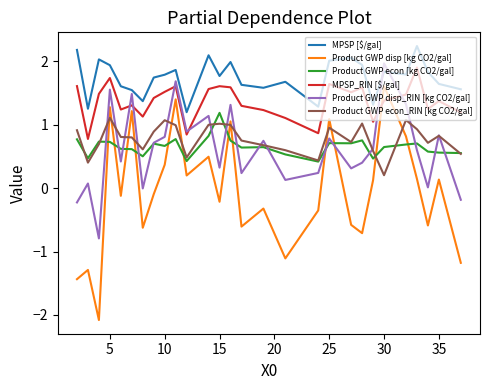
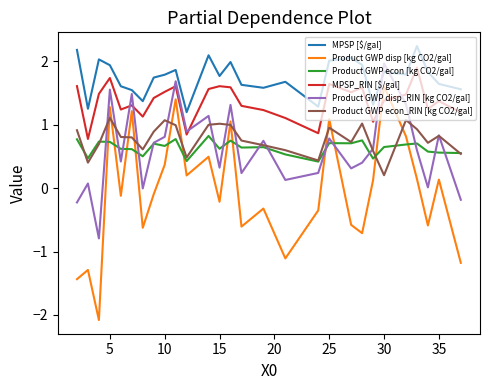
  {
    "MPSP [$/gal]": {
      "5": 1.9,
      "10": 1.8,
      "15": 1.8
    },
    "Product GWP disp [kg CO2/gal]": {
      "5": 1.3,
      "10": 0.4,
      "15": -0.2,
      "35": 0.1
    },
    "Product GWP econ [kg CO2/gal]": {
      "5": 0.7,
      "10": 0.7,
-     "15": 1.2,
+     "15": 0.6,
      "25": 0.7,
      "30": 0.6,
      "35": 0.6
    },
    "MPSP_RIN [$/gal]": {
      "5": 1.7,
      "10": 1.5,
      "15": 1.6
    },
    "Product GWP disp_RIN [kg CO2/gal]": {
      "5": 1.6,
      "10": 0.8,
      "15": 0.3,
      "25": 0.8
    },
    "Product GWP econ_RIN [kg CO2/gal]": {
      "5": 1.1,
      "10": 1.1,
      "15": 1.0,
      "25": 1.0,
      "30": 0.2
    }
  }
